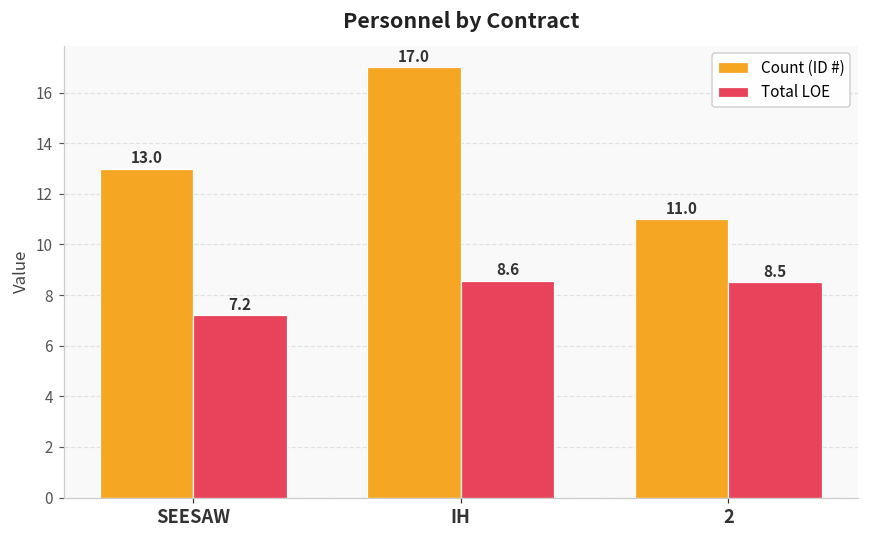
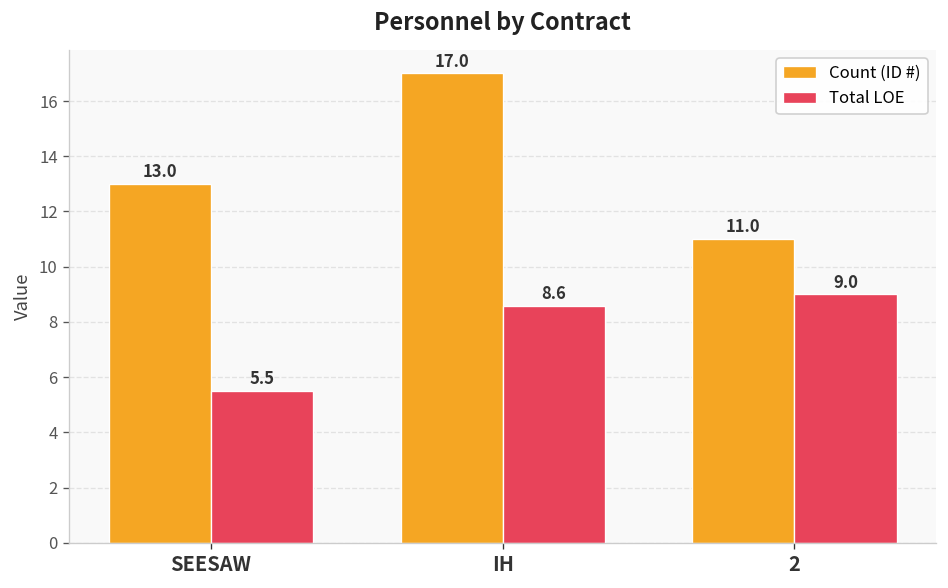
  {
    "Count (ID #)": {
      "SEESAW": 13.0,
      "IH": 17.0,
      "2": 11.0
    },
    "Total LOE": {
-     "SEESAW": 7.2,
+     "SEESAW": 5.5,
      "IH": 8.6,
-     "2": 8.5
+     "2": 9.0
    }
  }
